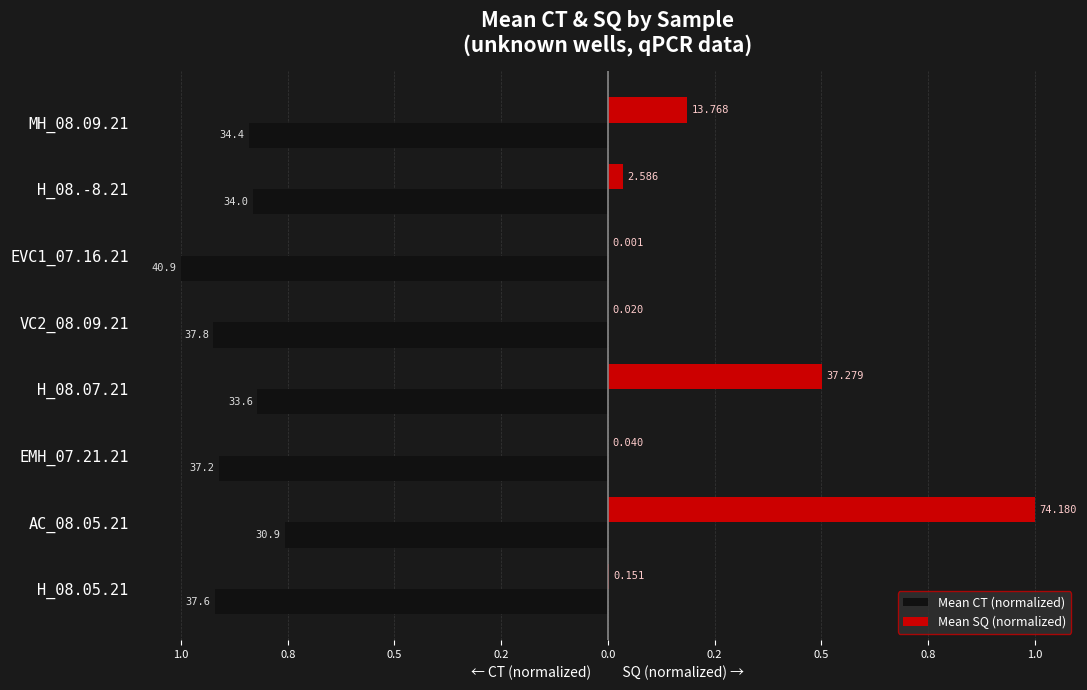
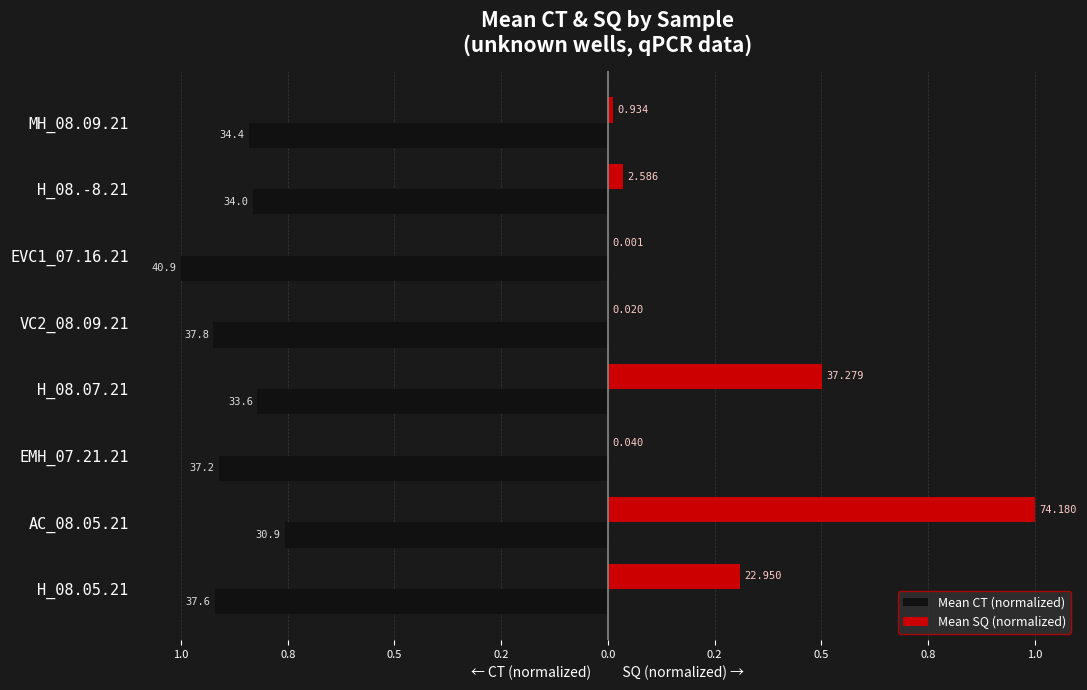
  {
    "Mean SQ (normalized)": {
-     "MH_08.09.21": 13.768,
-     "H_08.05.21": 0.151
+     "MH_08.09.21": 0.934,
+     "H_08.05.21": 22.950
    }
  }
